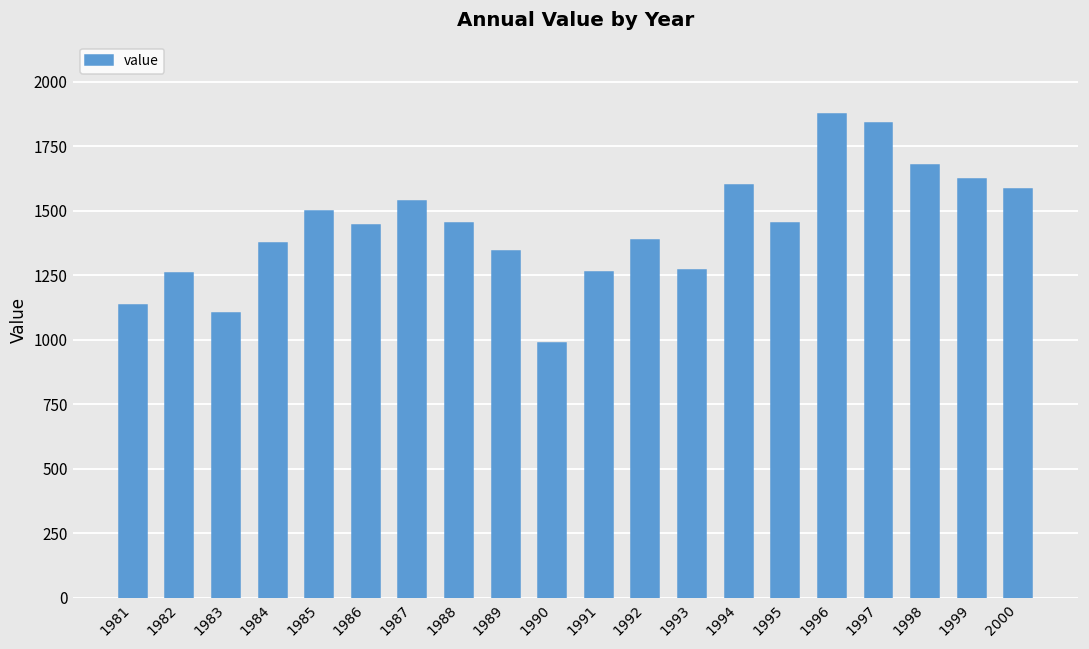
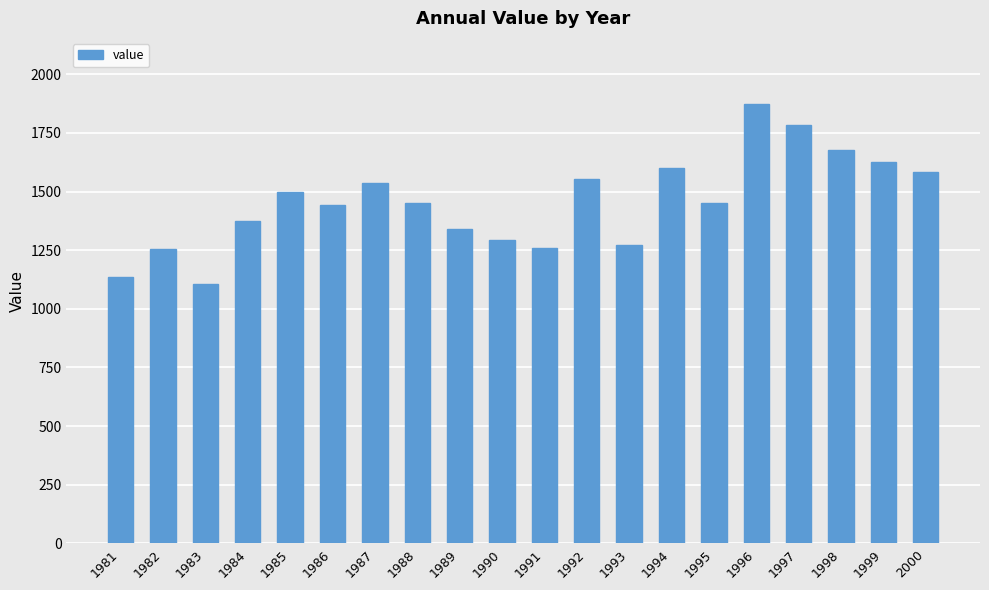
  {
    "1981": 1130,
    "1982": 1260,
    "1983": 1110,
    "1984": 1380,
    "1985": 1500,
    "1986": 1440,
    "1987": 1540,
    "1988": 1450,
    "1989": 1340,
-   "1990": 990,
+   "1990": 1290,
    "1991": 1260,
-   "1992": 1390,
+   "1992": 1550,
    "1993": 1270,
    "1994": 1600,
    "1995": 1450,
    "1996": 1870,
-   "1997": 1840,
+   "1997": 1790,
    "1998": 1680,
    "1999": 1620,
    "2000": 1580
  }
